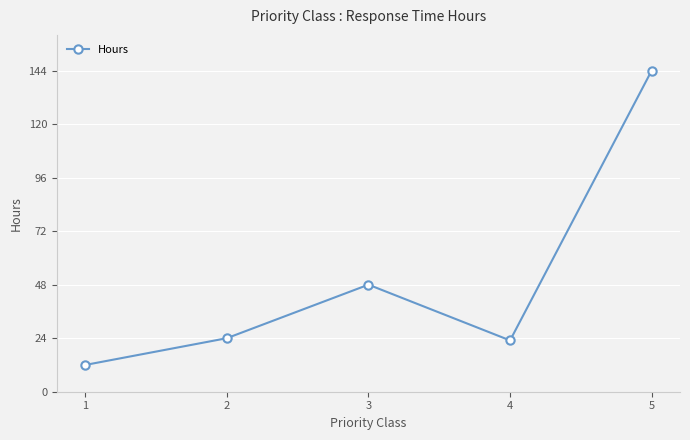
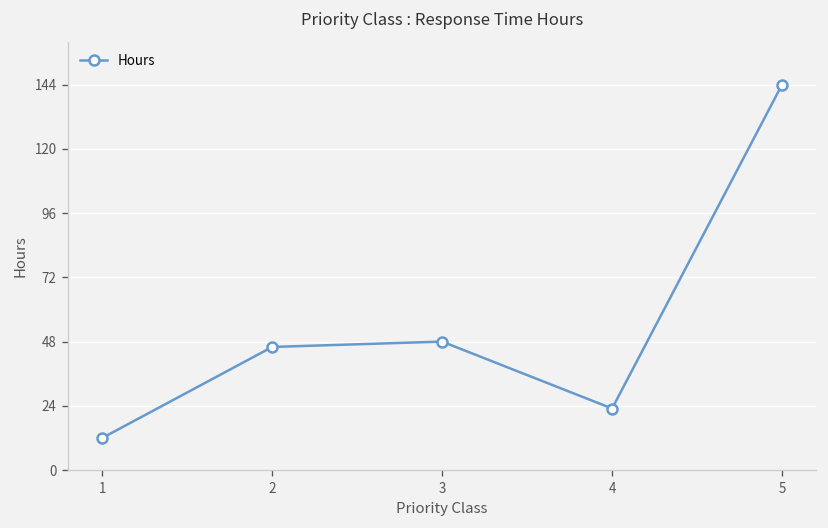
  {
    "1": 12,
-   "2": 24,
+   "2": 46,
    "3": 48,
    "4": 23,
    "5": 144
  }
